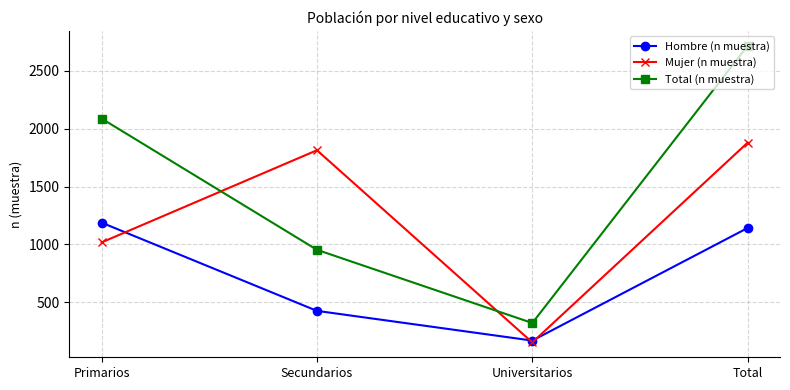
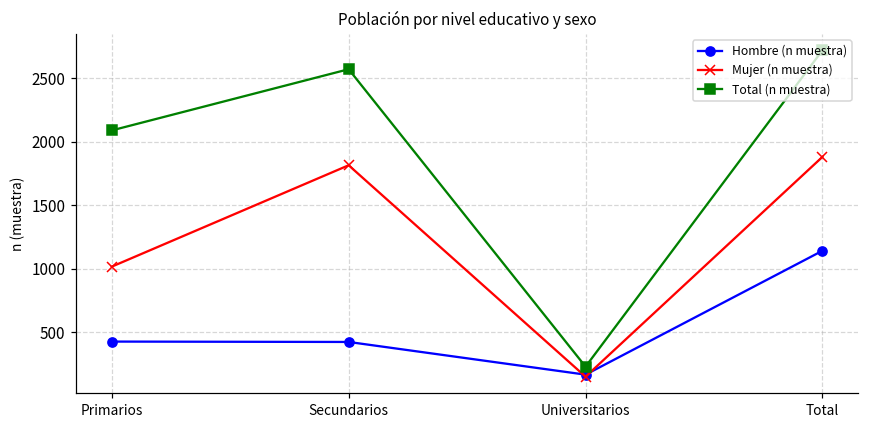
  {
    "Hombre (n muestra)": {
-     "Primarios": 1190,
+     "Primarios": 430,
      "Secundarios": 430,
      "Total": 1140
    },
    "Mujer (n muestra)": {
      "Primarios": 1020,
      "Secundarios": 1810,
      "Total": 1880
    },
    "Total (n muestra)": {
      "Primarios": 2090,
-     "Secundarios": 950,
-     "Universitarios": 320
+     "Secundarios": 2570,
+     "Universitarios": 230
    }
  }
